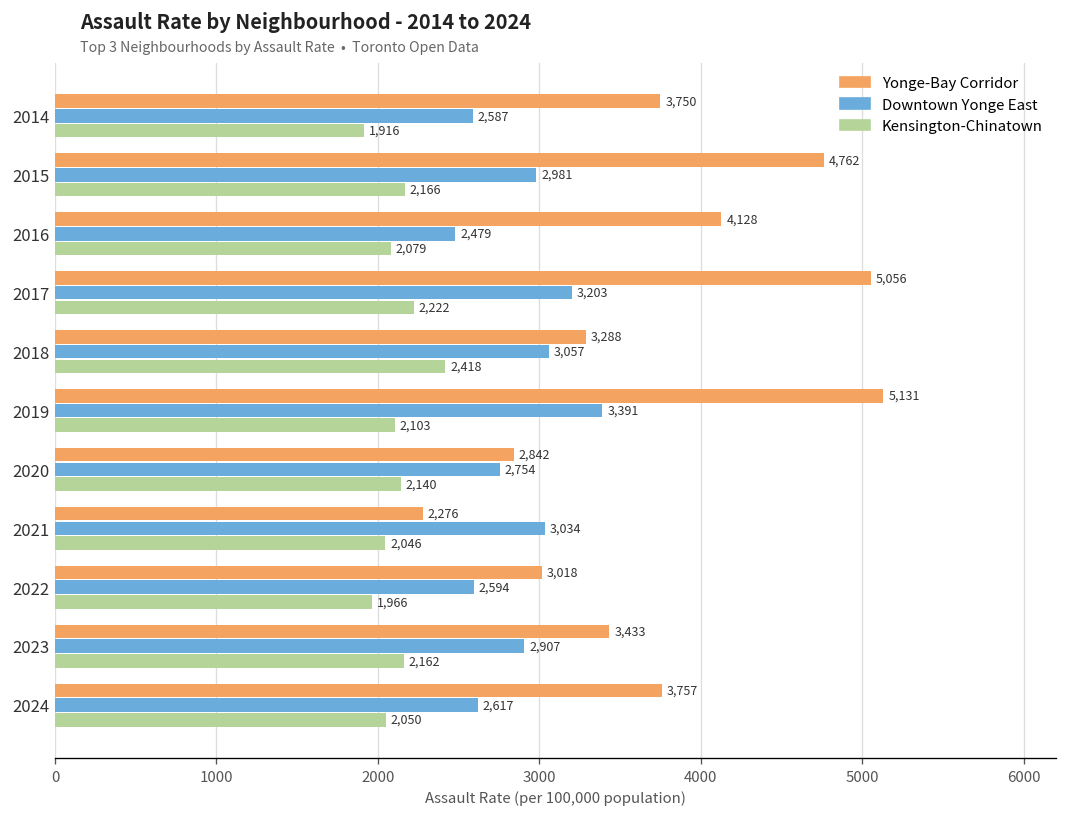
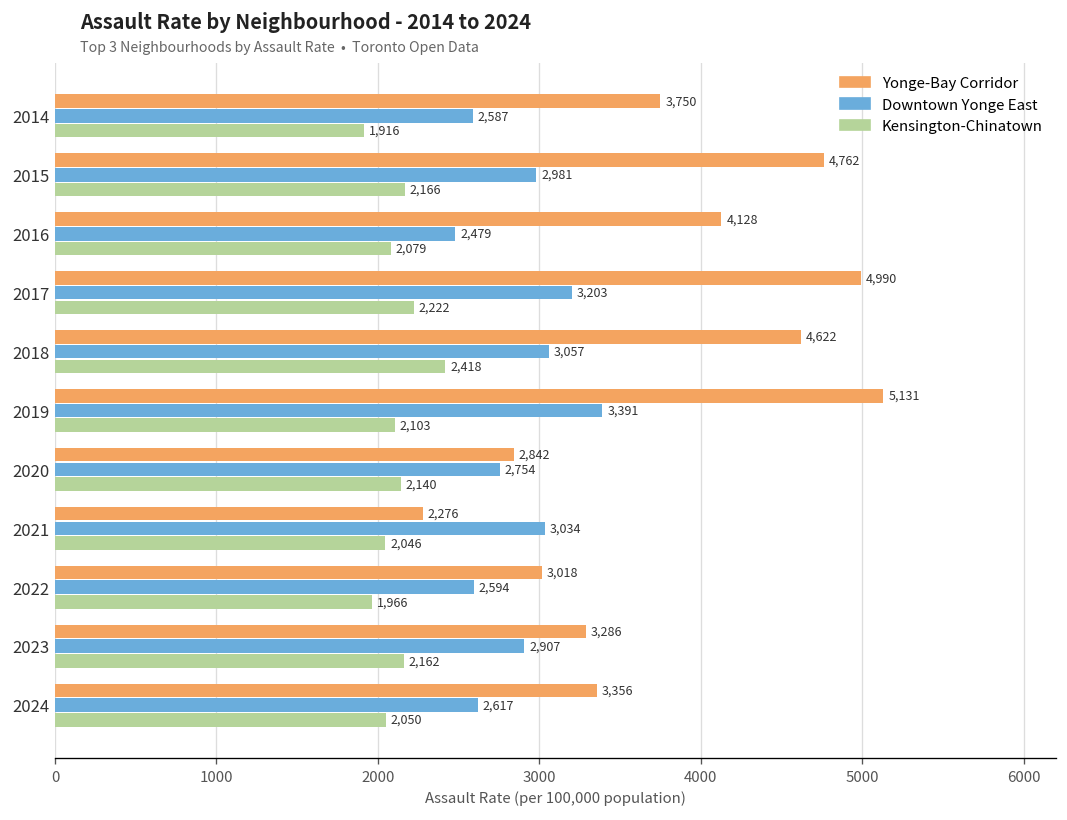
  {
    "Yonge-Bay Corridor": {
      "2014": "3,750",
      "2015": "4,762",
      "2016": "4,128",
-     "2017": "5,056",
-     "2018": "3,288",
+     "2017": "4,990",
+     "2018": "4,622",
      "2019": "5,131",
      "2020": "2,842",
      "2021": "2,276",
      "2022": "3,018",
-     "2023": "3,433",
-     "2024": "3,757"
+     "2023": "3,286",
+     "2024": "3,356"
    },
    "Downtown Yonge East": {
      "2014": "2,587",
      "2015": "2,981",
      "2016": "2,479",
      "2017": "3,203",
      "2018": "3,057",
      "2019": "3,391",
      "2020": "2,754",
      "2021": "3,034",
      "2022": "2,594",
      "2023": "2,907",
      "2024": "2,617"
    },
    "Kensington-Chinatown": {
      "2014": "1,916",
      "2015": "2,166",
      "2016": "2,079",
      "2017": "2,222",
      "2018": "2,418",
      "2019": "2,103",
      "2020": "2,140",
      "2021": "2,046",
      "2022": "1,966",
      "2023": "2,162",
      "2024": "2,050"
    }
  }
